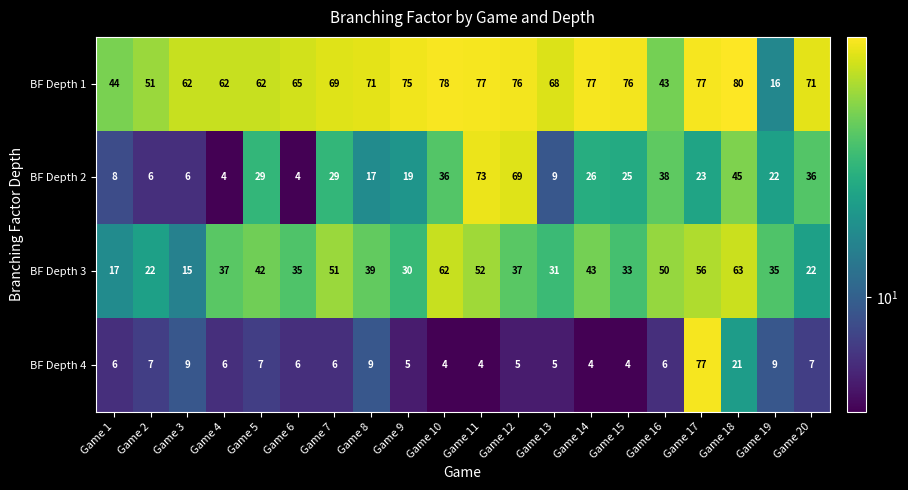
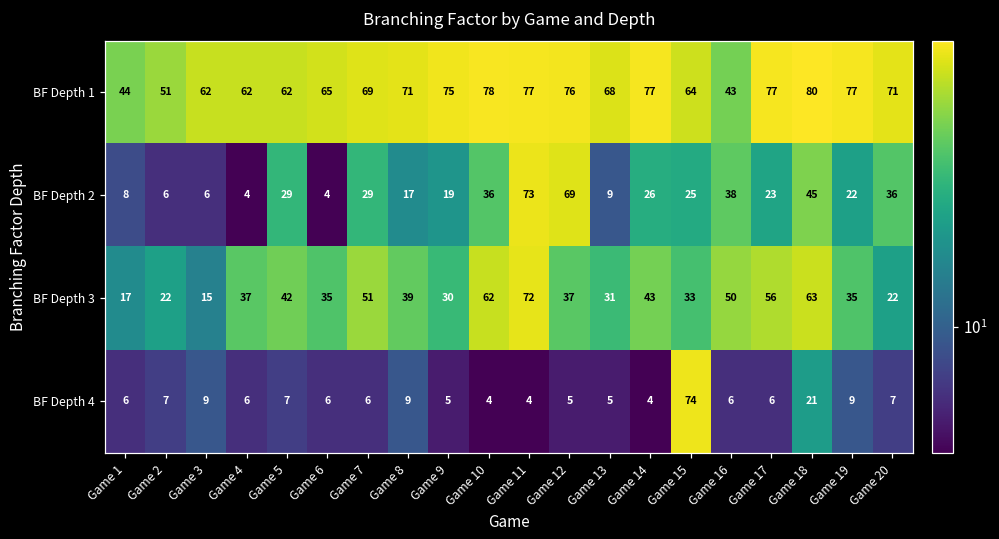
  {
    "BF Depth 1": {
      "Game 1": 44,
      "Game 2": 51,
      "Game 3": 62,
      "Game 4": 62,
      "Game 5": 62,
      "Game 6": 65,
      "Game 7": 69,
      "Game 8": 71,
      "Game 9": 75,
      "Game 10": 78,
      "Game 11": 77,
      "Game 12": 76,
      "Game 13": 68,
      "Game 14": 77,
-     "Game 15": 76,
+     "Game 15": 64,
      "Game 16": 43,
      "Game 17": 77,
      "Game 18": 80,
-     "Game 19": 16,
+     "Game 19": 77,
      "Game 20": 71
    },
    "BF Depth 2": {
      "Game 1": 8,
      "Game 2": 6,
      "Game 3": 6,
      "Game 4": 4,
      "Game 5": 29,
      "Game 6": 4,
      "Game 7": 29,
      "Game 8": 17,
      "Game 9": 19,
      "Game 10": 36,
      "Game 11": 73,
      "Game 12": 69,
      "Game 13": 9,
      "Game 14": 26,
      "Game 15": 25,
      "Game 16": 38,
      "Game 17": 23,
      "Game 18": 45,
      "Game 19": 22,
      "Game 20": 36
    },
    "BF Depth 3": {
      "Game 1": 17,
      "Game 2": 22,
      "Game 3": 15,
      "Game 4": 37,
      "Game 5": 42,
      "Game 6": 35,
      "Game 7": 51,
      "Game 8": 39,
      "Game 9": 30,
      "Game 10": 62,
-     "Game 11": 52,
+     "Game 11": 72,
      "Game 12": 37,
      "Game 13": 31,
      "Game 14": 43,
      "Game 15": 33,
      "Game 16": 50,
      "Game 17": 56,
      "Game 18": 63,
      "Game 19": 35,
      "Game 20": 22
    },
    "BF Depth 4": {
      "Game 1": 6,
      "Game 2": 7,
      "Game 3": 9,
      "Game 4": 6,
      "Game 5": 7,
      "Game 6": 6,
      "Game 7": 6,
      "Game 8": 9,
      "Game 9": 5,
      "Game 10": 4,
      "Game 11": 4,
      "Game 12": 5,
      "Game 13": 5,
      "Game 14": 4,
-     "Game 15": 4,
+     "Game 15": 74,
      "Game 16": 6,
-     "Game 17": 77,
+     "Game 17": 6,
      "Game 18": 21,
      "Game 19": 9,
      "Game 20": 7
    }
  }
